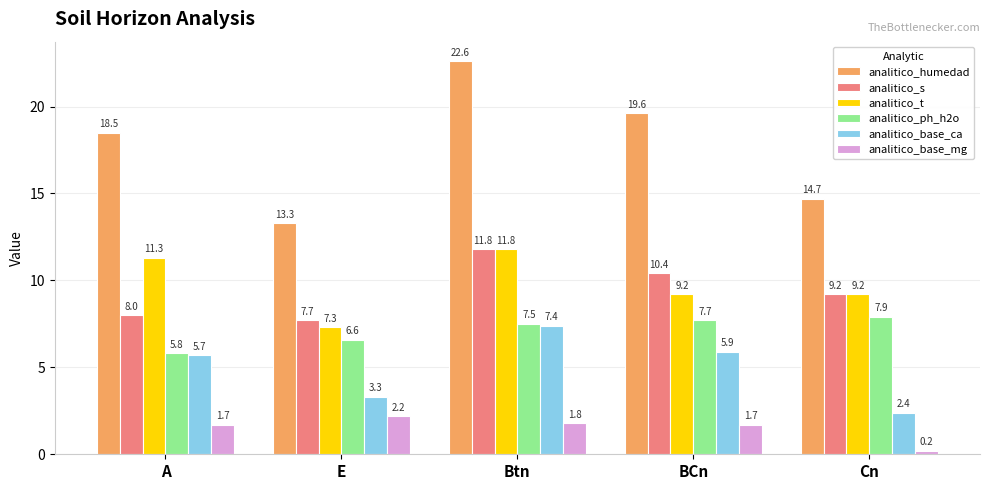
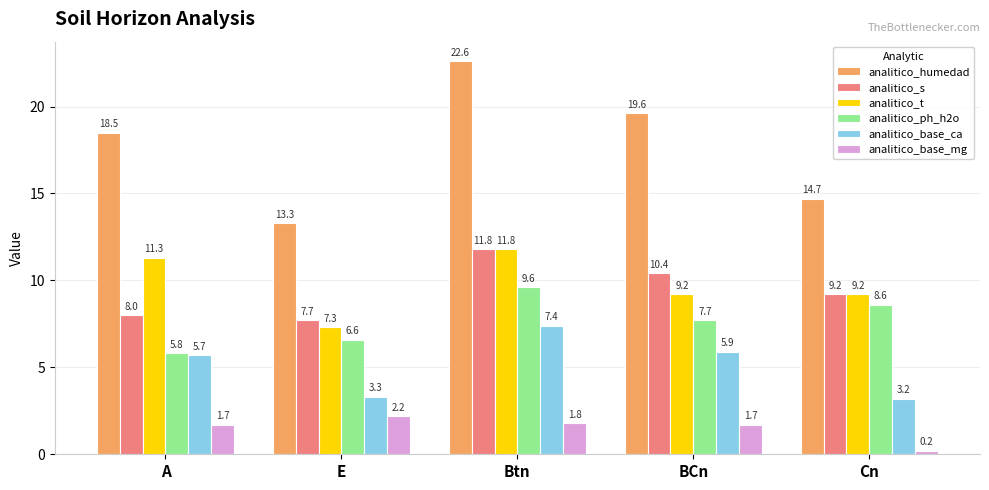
  {
    "analitico_t": {
      "A": 11.3,
      "E": 7.3,
      "Btn": 11.8,
      "BCn": 9.2,
      "Cn": 9.2
    },
    "analitico_ph_h2o": {
      "A": 5.8,
      "E": 6.6,
-     "Btn": 7.5,
+     "Btn": 9.6,
      "BCn": 7.7,
-     "Cn": 7.9
+     "Cn": 8.6
    },
    "analitico_base_ca": {
      "A": 5.7,
      "E": 3.3,
      "Btn": 7.4,
      "BCn": 5.9,
-     "Cn": 2.4
+     "Cn": 3.2
    },
    "analitico_base_mg": {
      "A": 1.7,
      "E": 2.2,
      "Btn": 1.8,
      "BCn": 1.7,
      "Cn": 0.2
    }
  }
